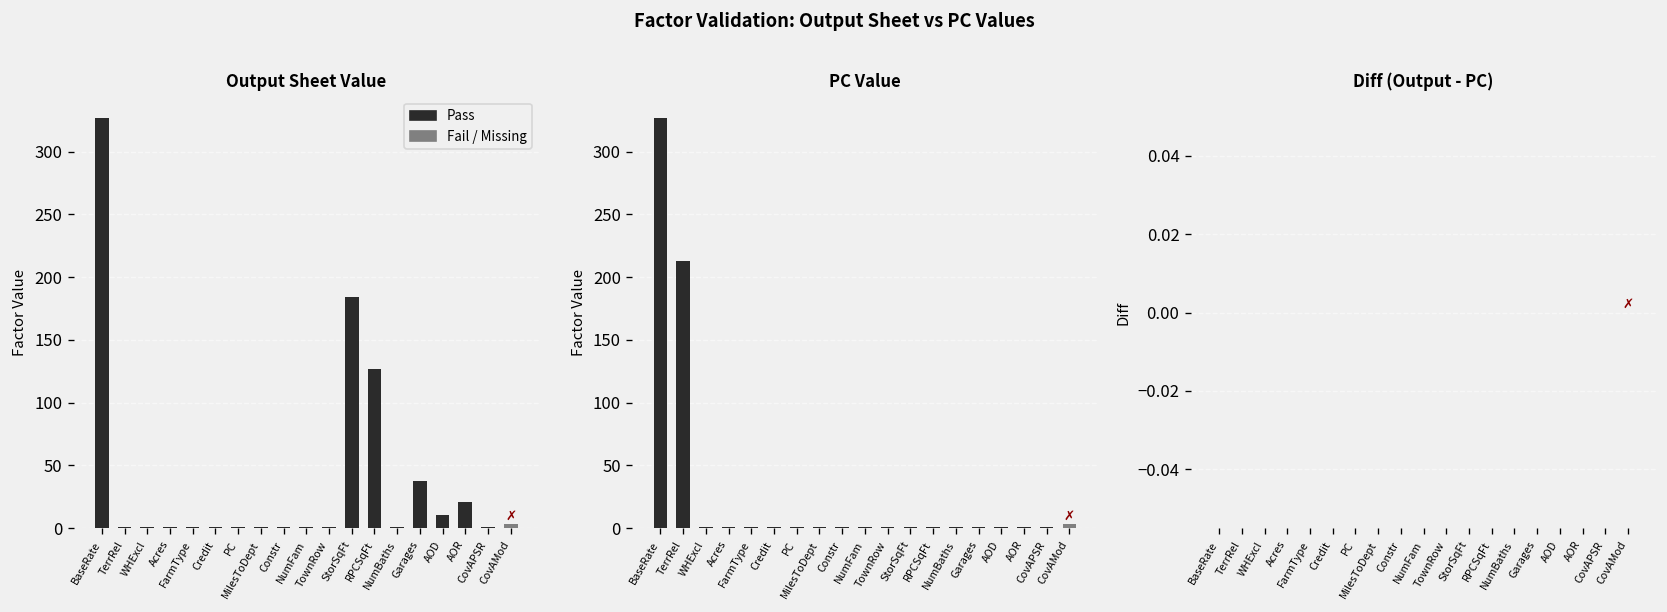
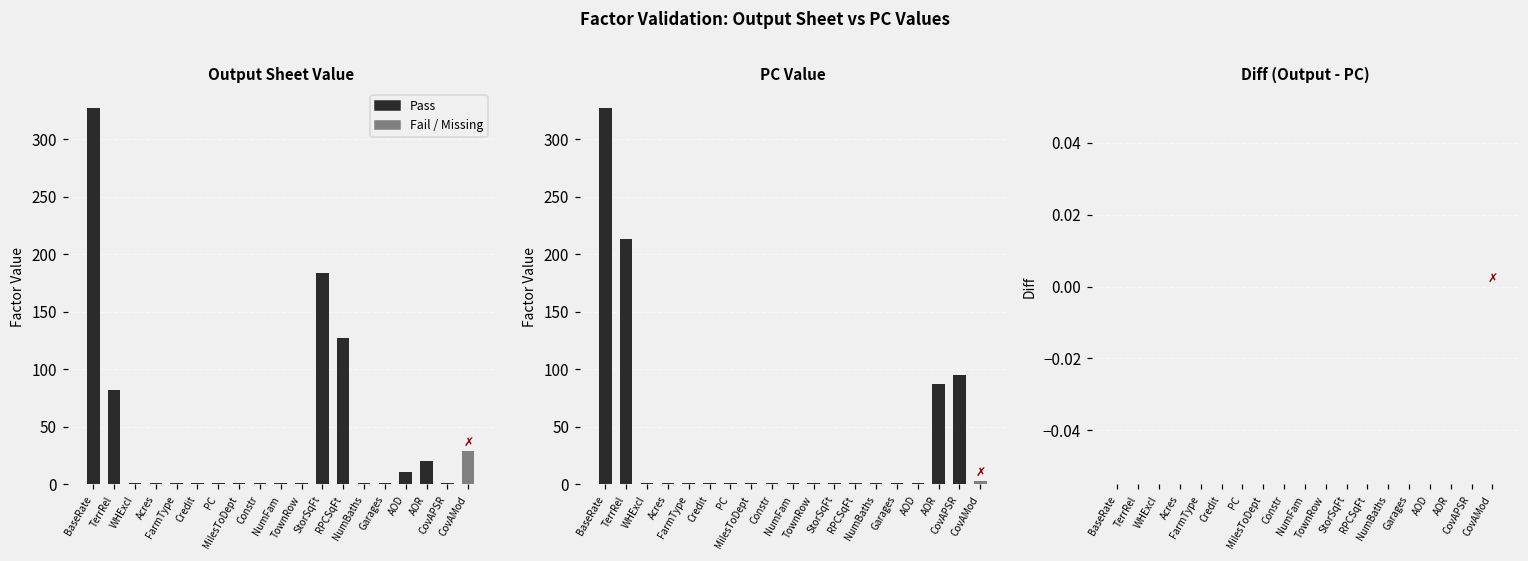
  {
    "Output Sheet Value": {
      "BaseRate": 327,
-     "TerrRel": 1,
+     "TerrRel": 82,
      "StorSqFt": 184,
      "RPCSqFt": 127,
-     "Garages": 38,
+     "Garages": 1,
      "AOD": 11,
      "AOR": 20,
-     "CovAMod": 3
+     "CovAMod": 29
    },
    "PC Value": {
      "BaseRate": 327,
      "TerrRel": 213,
-     "AOR": 1,
-     "CovAPSR": 1,
+     "AOR": 87,
+     "CovAPSR": 95,
      "CovAMod": 3
    },
    "Diff (Output - PC)": {
      "BaseRate": 0.000,
      "TerrRel": 0.000,
      "WHExcl": 0.000,
      "Acres": 0.000,
      "FarmType": 0.000,
      "Credit": 0.000,
      "PC": 0.000,
      "MilesToDept": 0.000,
      "Constr": 0.000,
      "NumFam": 0.000,
      "TownRow": 0.000,
      "StorSqFt": 0.000,
      "RPCSqFt": 0.000,
      "NumBaths": 0.000,
      "Garages": 0.000,
      "AOD": 0.000,
      "AOR": 0.000,
      "CovAPSR": 0.000,
      "CovAMod": 0.000
    }
  }
